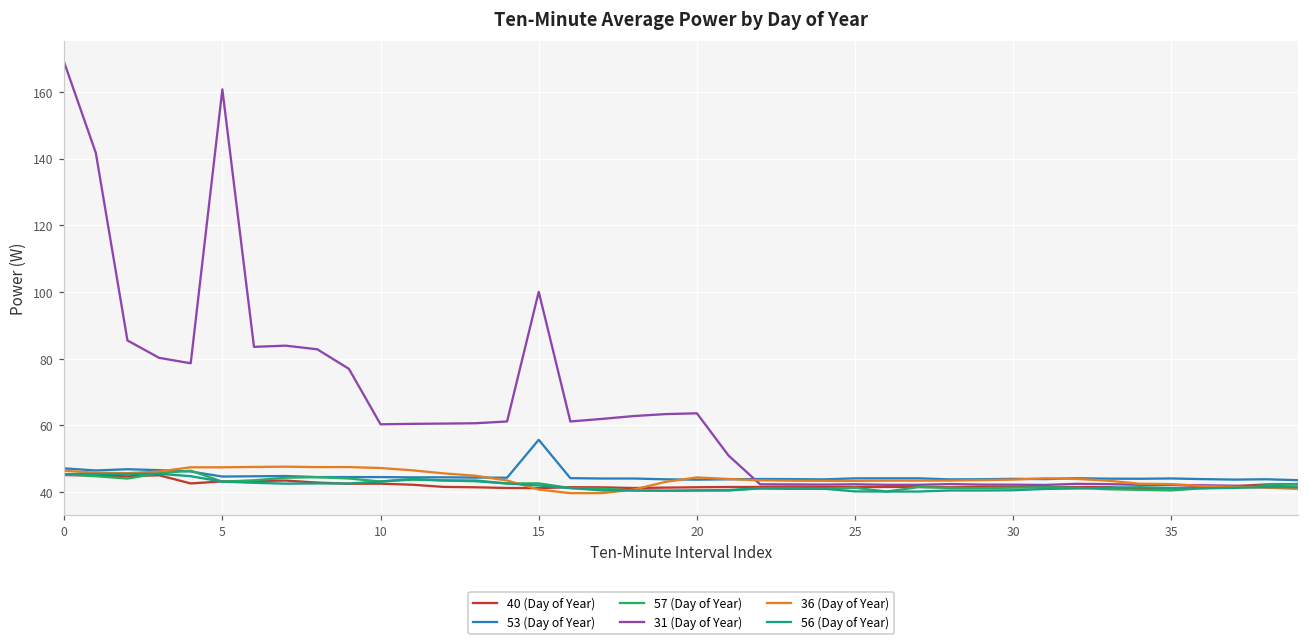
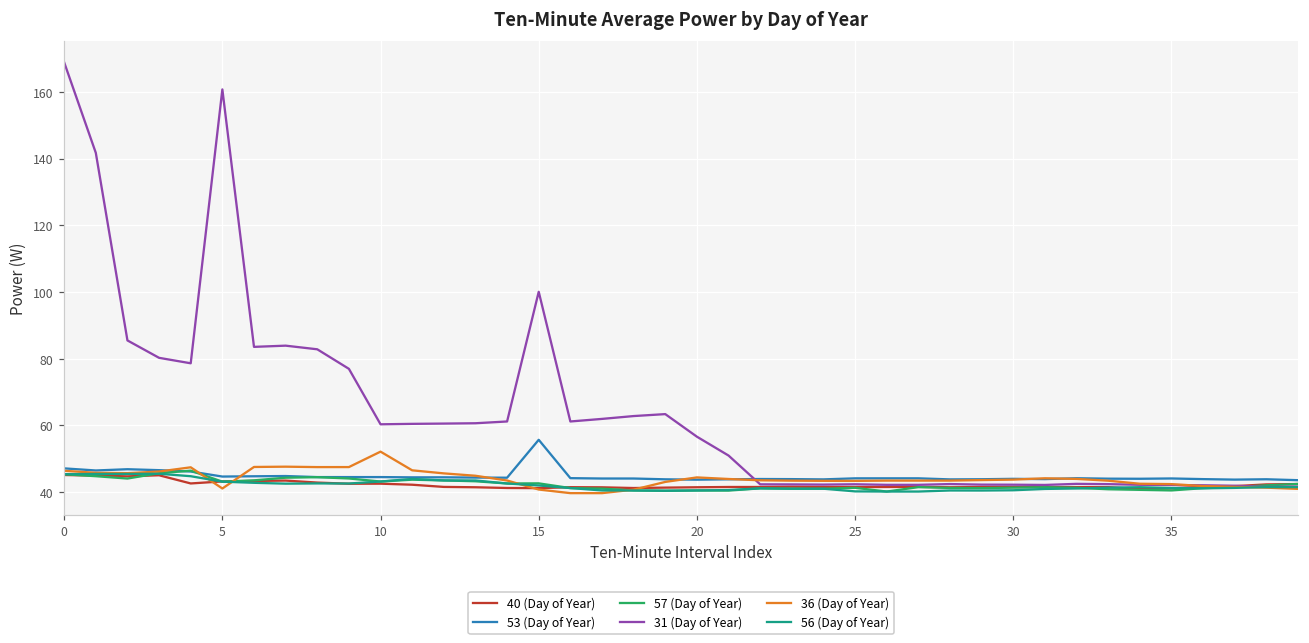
  {
    "40 (Day of Year)": {
      "20": 41
    },
    "53 (Day of Year)": {
      "5": 45,
      "10": 45,
      "15": 56,
      "35": 44
    },
    "31 (Day of Year)": {
      "0": 169,
      "5": 161,
      "10": 60,
      "15": 100,
-     "20": 64
+     "20": 57
    },
    "36 (Day of Year)": {
-     "5": 47,
-     "10": 47
+     "5": 41,
+     "10": 52
    }
  }
